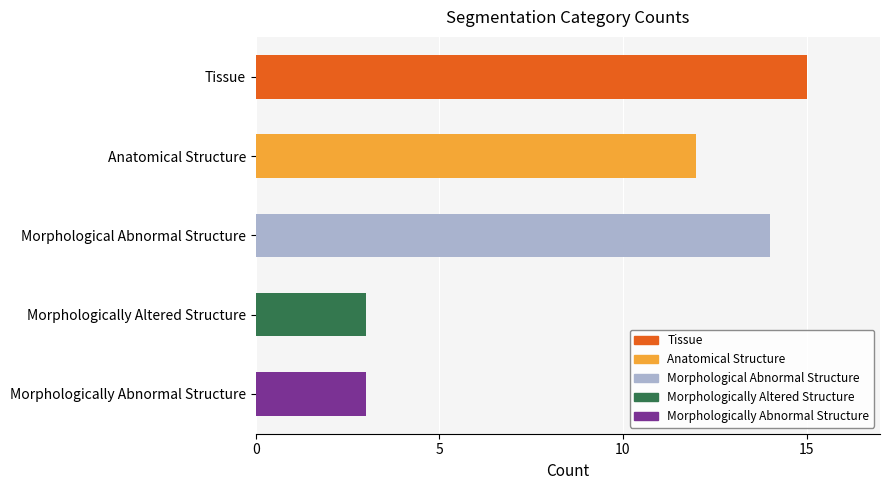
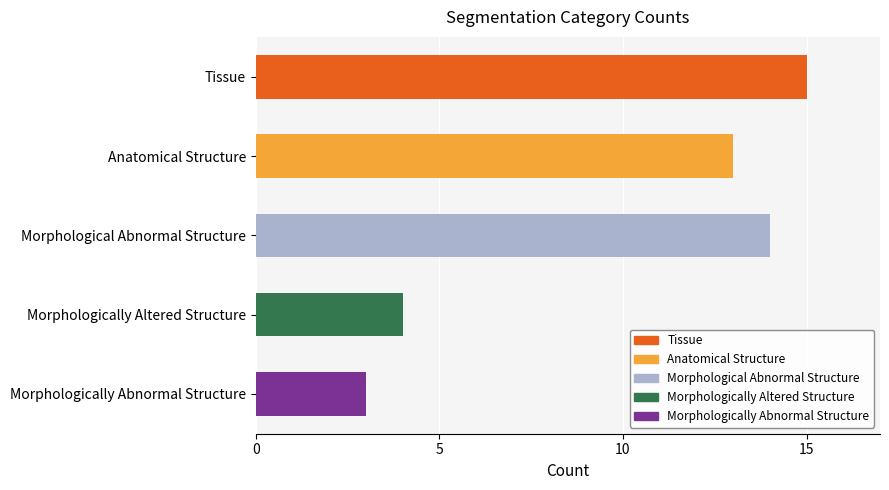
  {
    "Tissue": 15,
-   "Anatomical Structure": 12,
+   "Anatomical Structure": 13,
    "Morphological Abnormal Structure": 14,
-   "Morphologically Altered Structure": 3,
+   "Morphologically Altered Structure": 4,
    "Morphologically Abnormal Structure": 3
  }
